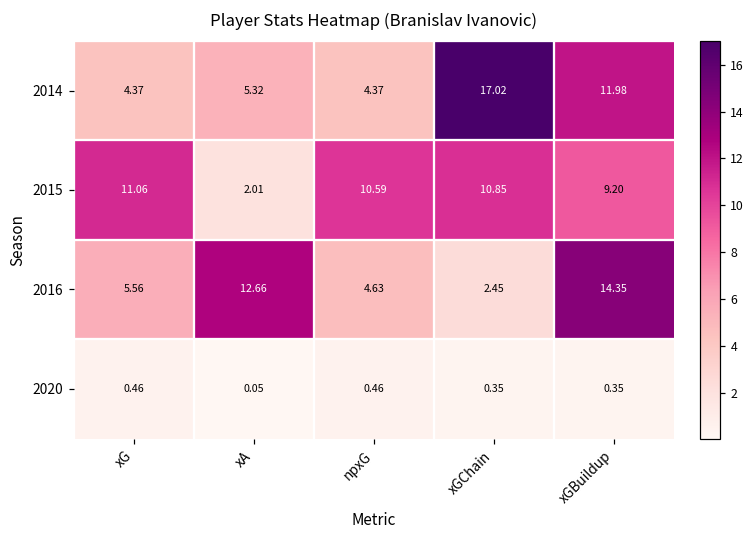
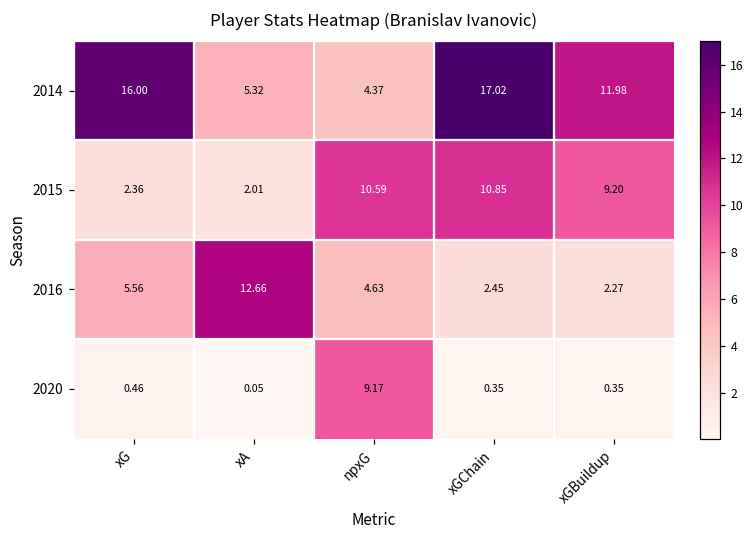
  {
    "2014": {
-     "xG": 4.37,
+     "xG": 16.00,
      "xA": 5.32,
      "npxG": 4.37,
      "xGChain": 17.02,
      "xGBuildup": 11.98
    },
    "2015": {
-     "xG": 11.06,
+     "xG": 2.36,
      "xA": 2.01,
      "npxG": 10.59,
      "xGChain": 10.85,
      "xGBuildup": 9.20
    },
    "2016": {
      "xG": 5.56,
      "xA": 12.66,
      "npxG": 4.63,
      "xGChain": 2.45,
-     "xGBuildup": 14.35
+     "xGBuildup": 2.27
    },
    "2020": {
      "xG": 0.46,
      "xA": 0.05,
-     "npxG": 0.46,
+     "npxG": 9.17,
      "xGChain": 0.35,
      "xGBuildup": 0.35
    }
  }
